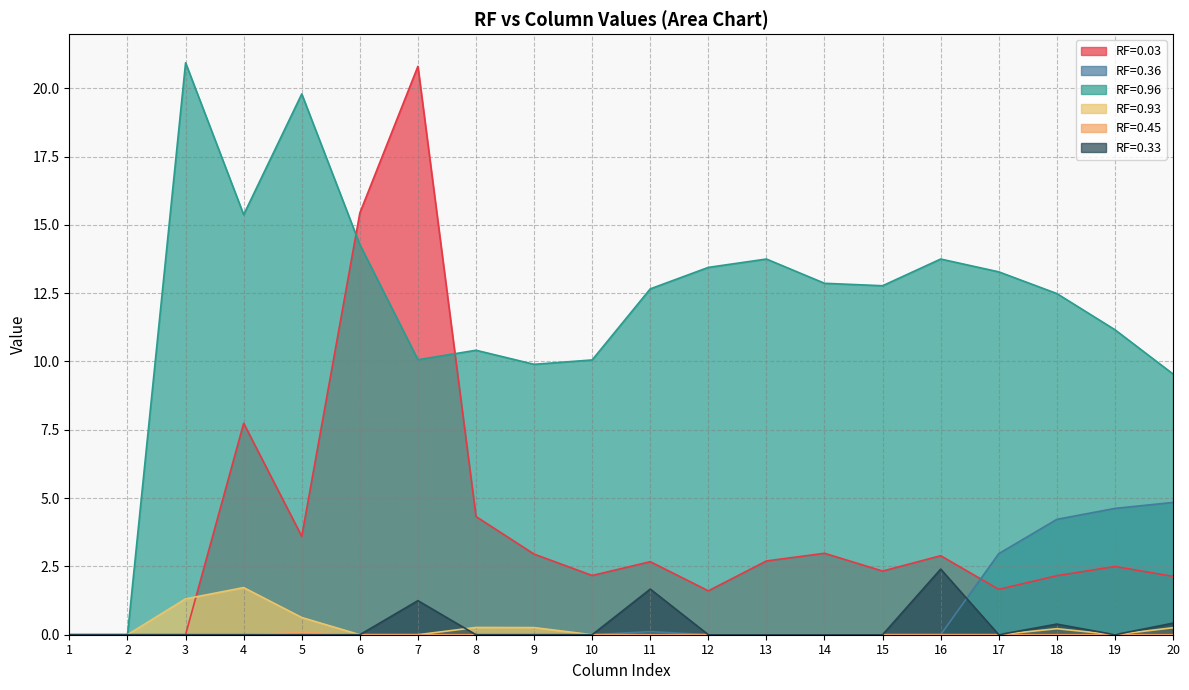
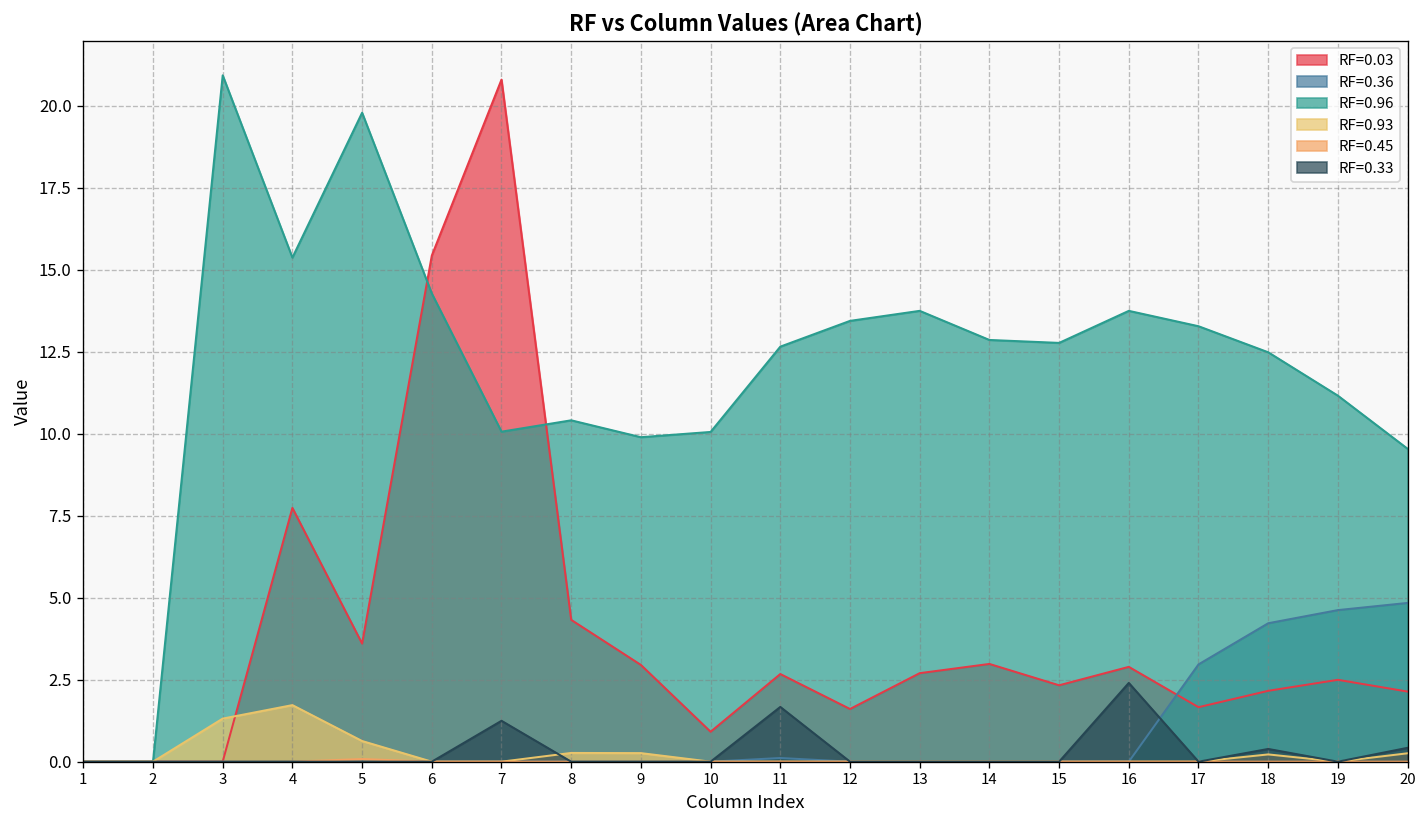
  {
    "RF=0.03": {
      "4": 7.7,
      "5": 3.6,
      "6": 15.4,
      "7": 20.8,
      "8": 4.3,
      "9": 2.9,
-     "10": 2.2,
+     "10": 0.9,
      "11": 2.7,
      "12": 1.6,
      "13": 2.7,
      "14": 3.0,
      "15": 2.3,
      "16": 2.9,
      "17": 1.7,
      "18": 2.2,
      "19": 2.5,
      "20": 2.1
    },
    "RF=0.33": {
      "7": 1.2,
      "11": 1.7,
      "16": 2.4,
      "18": 0.4,
      "20": 0.4
    }
  }
